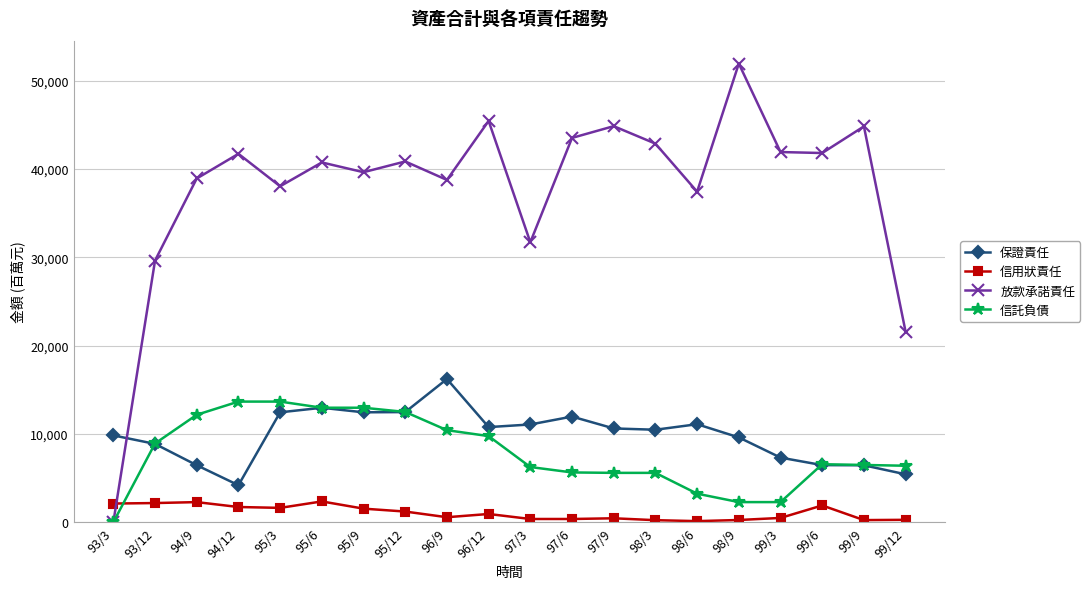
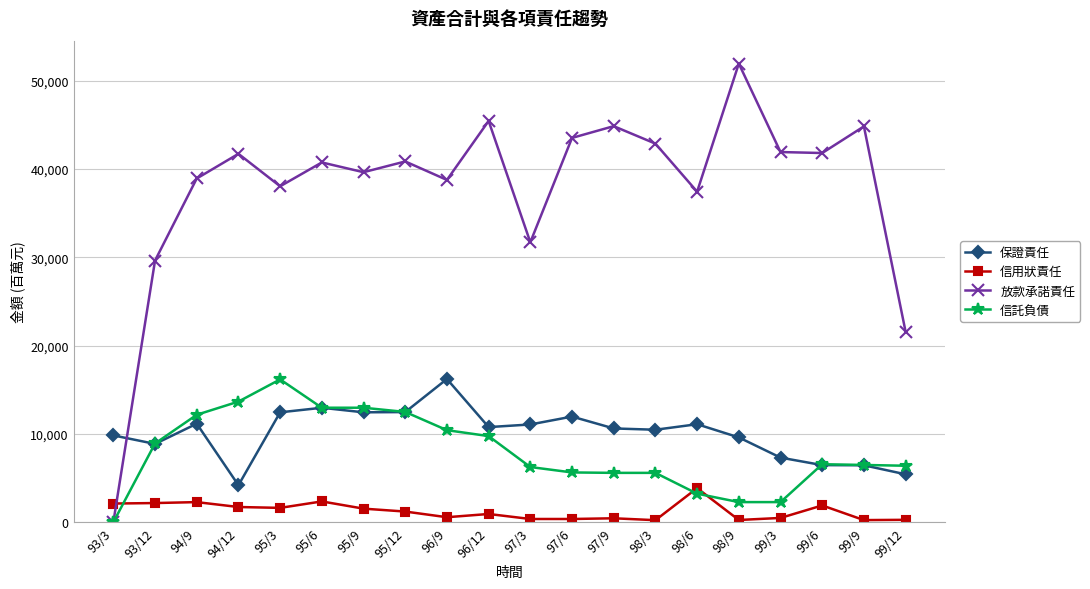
  {
    "保證責任": {
      "93/3": "10,000",
-     "94/9": "6,000",
+     "94/9": "11,000",
      "94/12": "4,000",
      "95/3": "12,000",
      "95/9": "12,000",
      "96/9": "16,000",
      "96/12": "11,000",
      "97/3": "11,000",
      "97/6": "12,000",
      "97/9": "11,000",
      "98/3": "10,000",
      "98/6": "11,000",
      "98/9": "10,000",
      "99/3": "7,000",
      "99/12": "5,000"
    },
    "信用狀責任": {
      "93/3": "2,000",
      "93/12": "2,000",
      "94/9": "2,000",
      "94/12": "2,000",
      "95/3": "2,000",
      "95/6": "2,000",
      "95/9": "2,000",
      "95/12": "1,000",
      "96/9": "1,000",
      "96/12": "1,000",
      "97/3": "0",
      "97/6": "0",
      "97/9": "0",
      "98/3": "0",
-     "98/6": "0",
+     "98/6": "4,000",
      "98/9": "0",
      "99/3": "0",
      "99/6": "2,000",
      "99/9": "0",
      "99/12": "0"
    },
    "放款承諾責任": {
      "93/12": "30,000",
      "94/9": "39,000",
      "94/12": "42,000",
      "95/3": "38,000",
      "95/6": "41,000",
      "95/9": "40,000",
      "95/12": "41,000",
      "96/9": "39,000",
      "96/12": "45,000",
      "97/3": "32,000",
      "97/6": "44,000",
      "97/9": "45,000",
      "98/3": "43,000",
      "98/6": "37,000",
      "98/9": "52,000",
      "99/3": "42,000",
      "99/6": "42,000",
      "99/9": "45,000",
      "99/12": "22,000"
    },
    "信託負債": {
      "94/9": "12,000",
      "94/12": "14,000",
-     "95/3": "14,000",
+     "95/3": "16,000",
      "95/9": "13,000",
      "96/9": "10,000",
      "96/12": "10,000",
      "97/3": "6,000",
      "97/6": "6,000",
      "97/9": "6,000",
      "98/3": "6,000",
      "98/6": "3,000",
      "98/9": "2,000",
      "99/3": "2,000",
      "99/12": "6,000"
    }
  }
